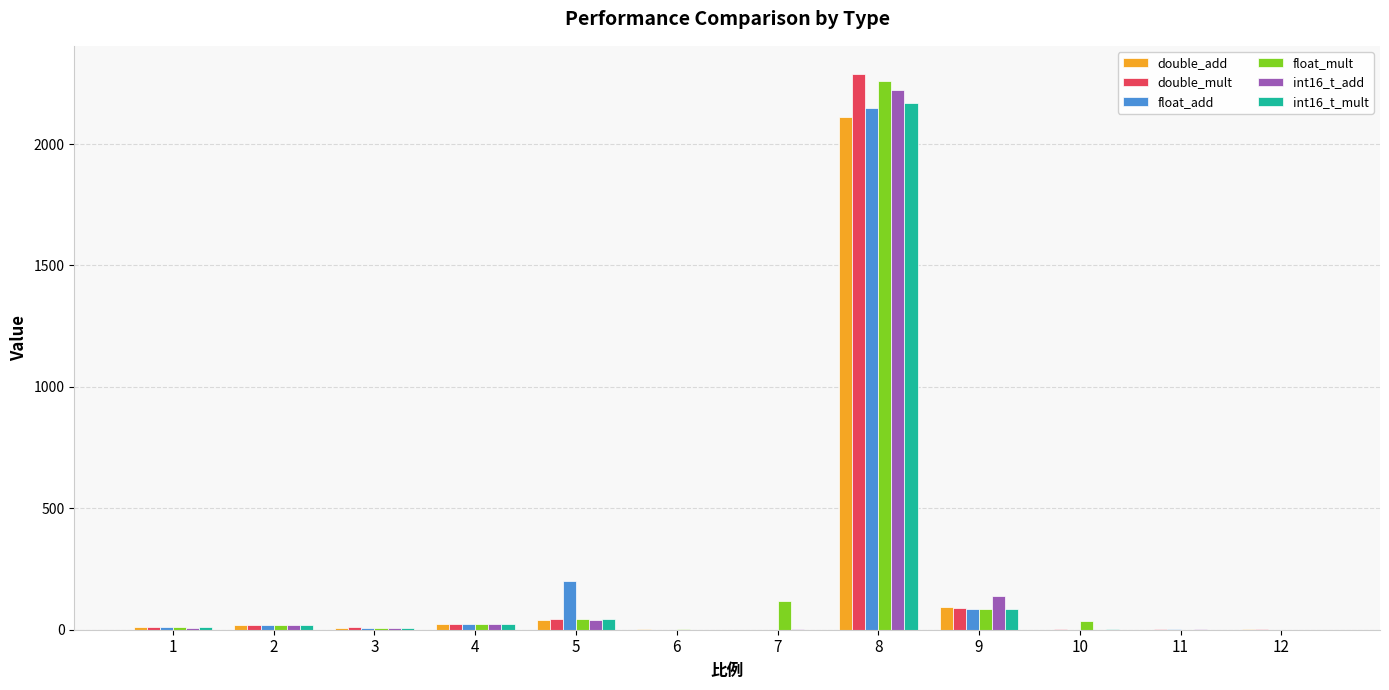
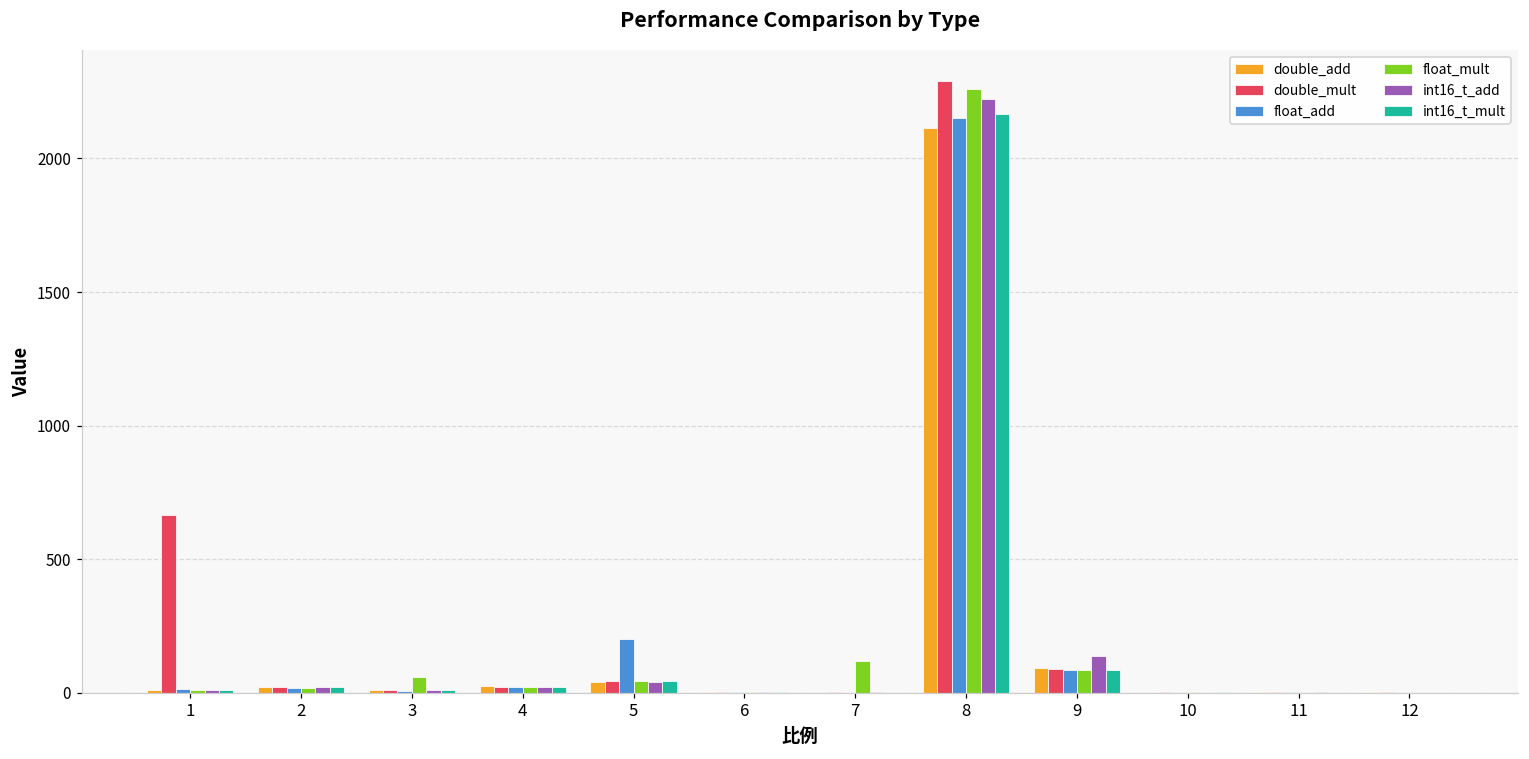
  {
    "double_add": {
      "2": 20,
      "4": 20,
      "5": 40,
      "8": 2110,
      "9": 90
    },
    "double_mult": {
-     "1": 10,
+     "1": 670,
      "2": 20,
      "3": 10,
      "4": 20,
      "5": 40,
      "8": 2290,
      "9": 90
    },
    "float_add": {
      "1": 10,
      "2": 20,
      "4": 20,
      "5": 200,
      "8": 2150,
      "9": 80
    },
    "float_mult": {
      "2": 20,
-     "3": 10,
+     "3": 60,
      "4": 20,
      "5": 40,
      "7": 120,
      "8": 2260,
      "9": 90,
-     "10": 40
+     "10": 0
    },
    "int16_t_add": {
      "2": 20,
      "4": 20,
      "5": 40,
      "8": 2220,
      "9": 140
    },
    "int16_t_mult": {
      "2": 20,
      "4": 20,
      "5": 40,
      "8": 2170,
      "9": 80
    }
  }
